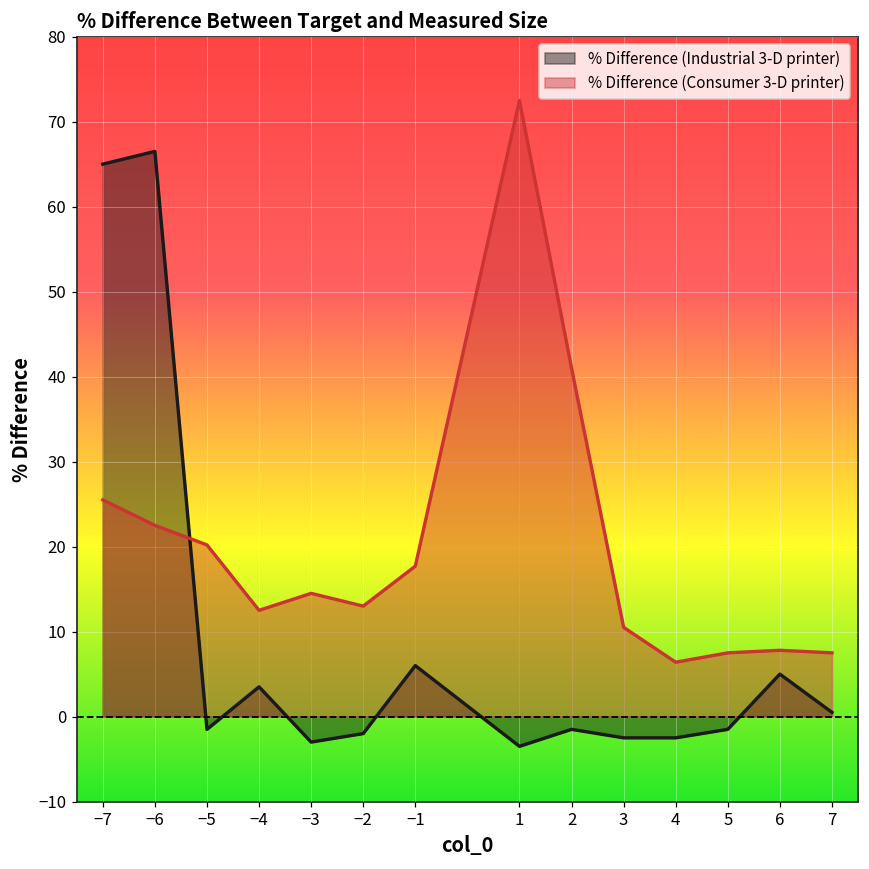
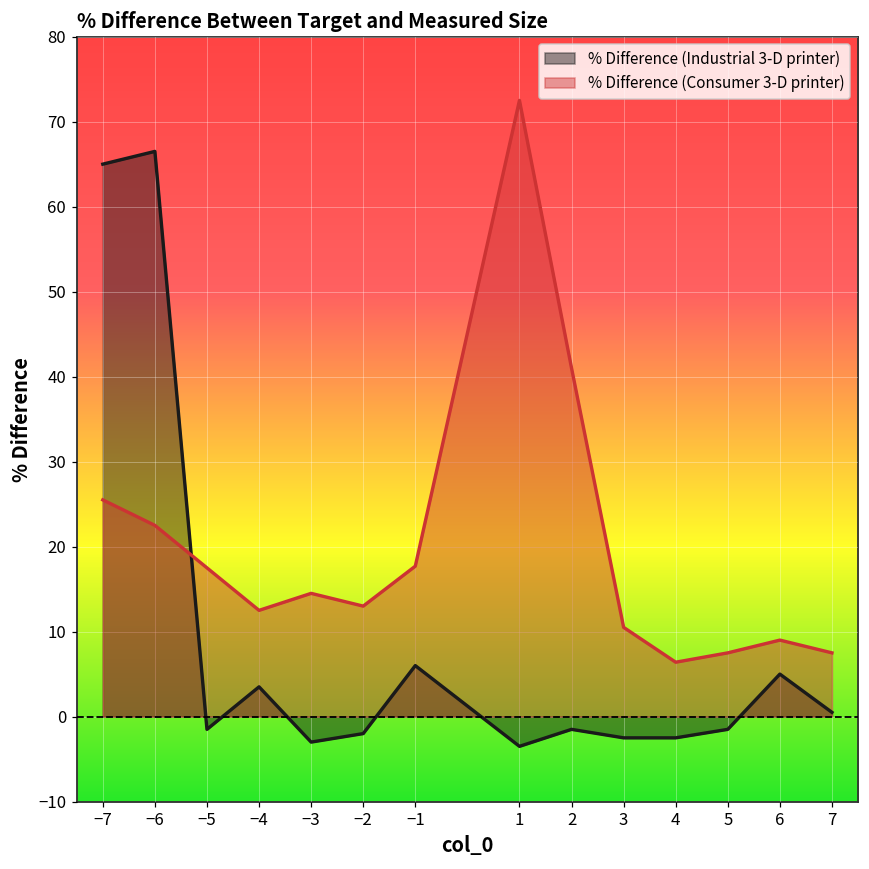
  {
    "% Difference (Consumer 3-D printer)": {
      "−7": 26,
      "−6": 23,
-     "−5": 20,
+     "−5": 18,
      "−4": 13,
      "−3": 15,
      "−2": 13,
      "−1": 18,
      "1": 73,
      "2": 41,
      "3": 11,
      "4": 6,
      "5": 8,
-     "6": 8,
+     "6": 9,
      "7": 8
    }
  }
